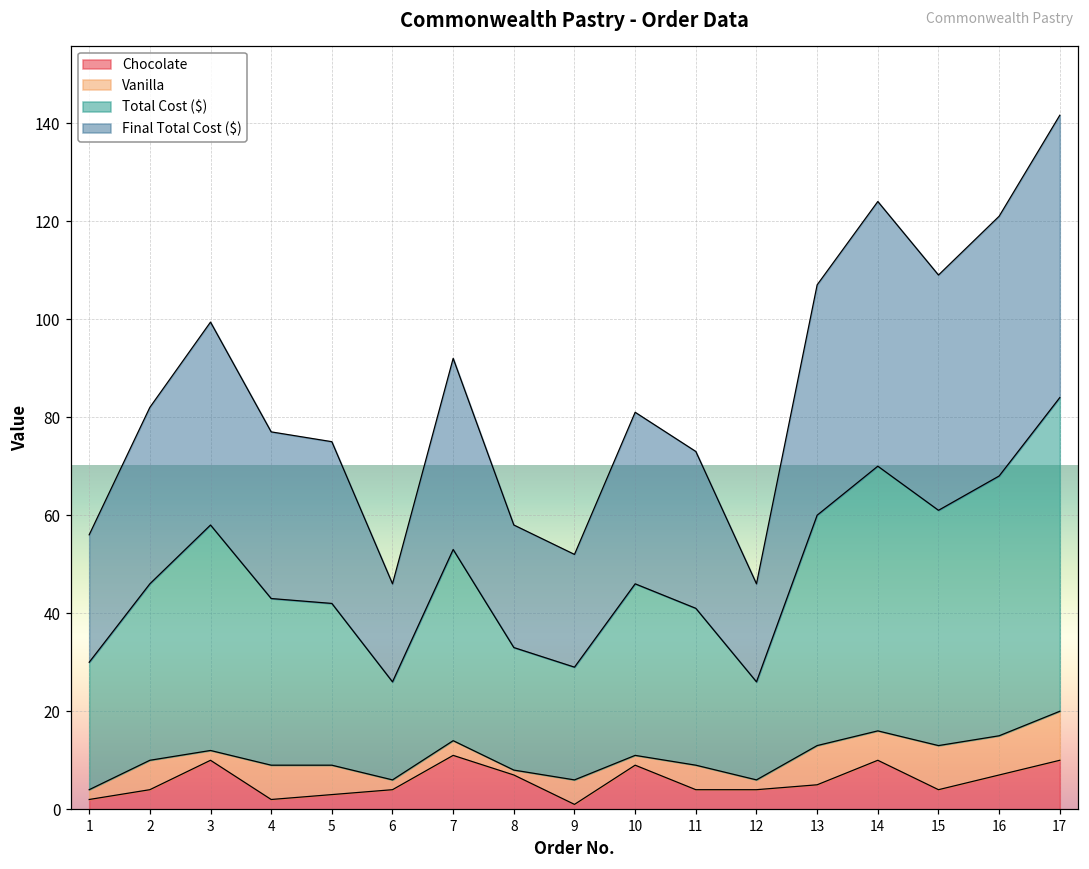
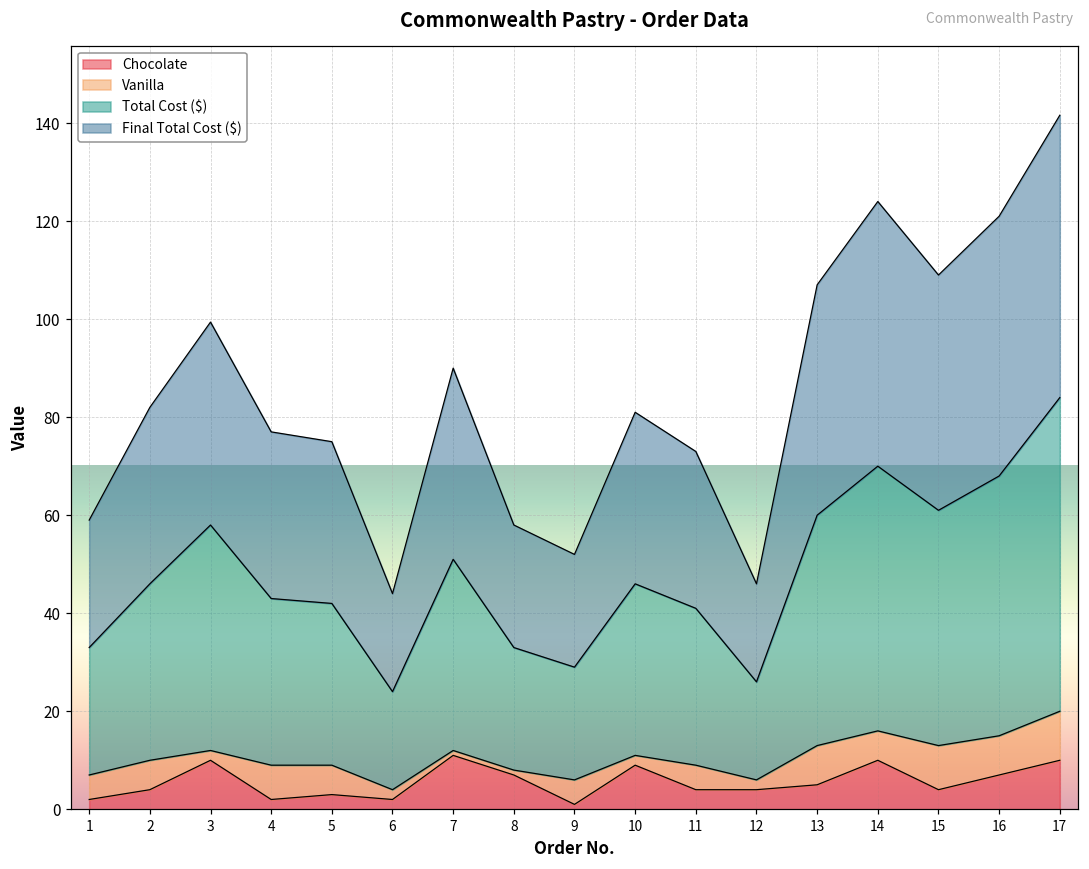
  {
    "Chocolate": {
      "1": 2,
      "2": 4,
      "3": 10,
      "4": 2,
      "5": 3,
-     "6": 4,
+     "6": 2,
      "7": 11,
      "8": 7,
      "9": 1,
      "10": 9,
      "11": 4,
      "12": 4,
      "13": 5,
      "14": 10,
      "15": 4,
      "16": 7,
      "17": 10
    },
    "Vanilla": {
-     "1": 2,
+     "1": 5,
      "2": 6,
      "3": 2,
      "4": 7,
      "5": 6,
      "6": 2,
-     "7": 3,
+     "7": 1,
      "8": 1,
      "9": 5,
      "10": 2,
      "11": 5,
      "12": 2,
      "13": 8,
      "14": 6,
      "15": 9,
      "16": 8,
      "17": 10
    }
  }
